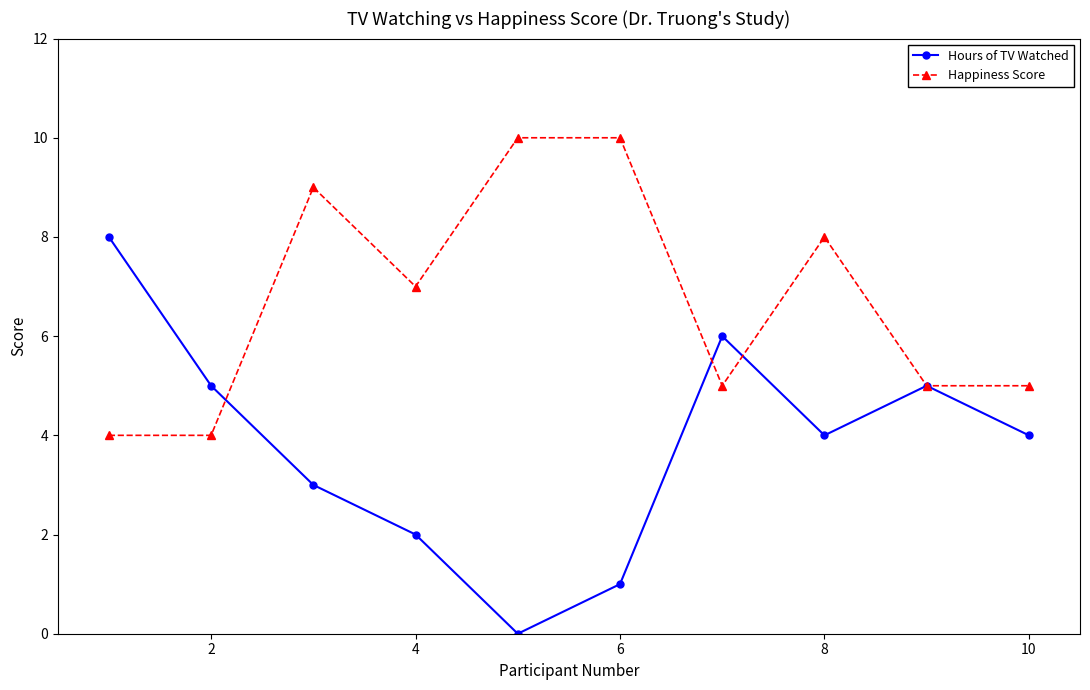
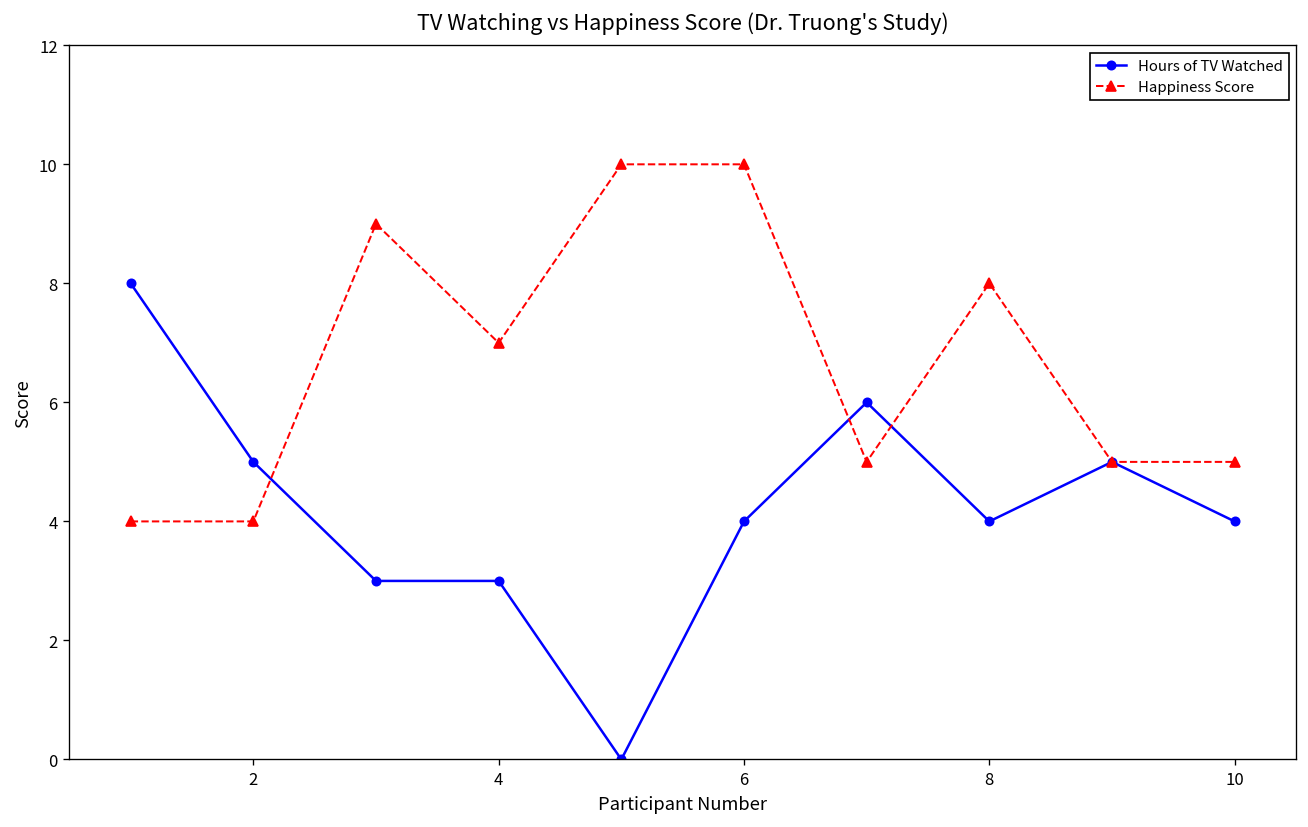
  {
    "Hours of TV Watched": {
      "2": 5,
-     "4": 2,
-     "6": 1,
+     "4": 3,
+     "6": 4,
      "8": 4,
      "10": 4
    },
    "Happiness Score": {
      "2": 4,
      "4": 7,
      "6": 10,
      "8": 8,
      "10": 5
    }
  }
